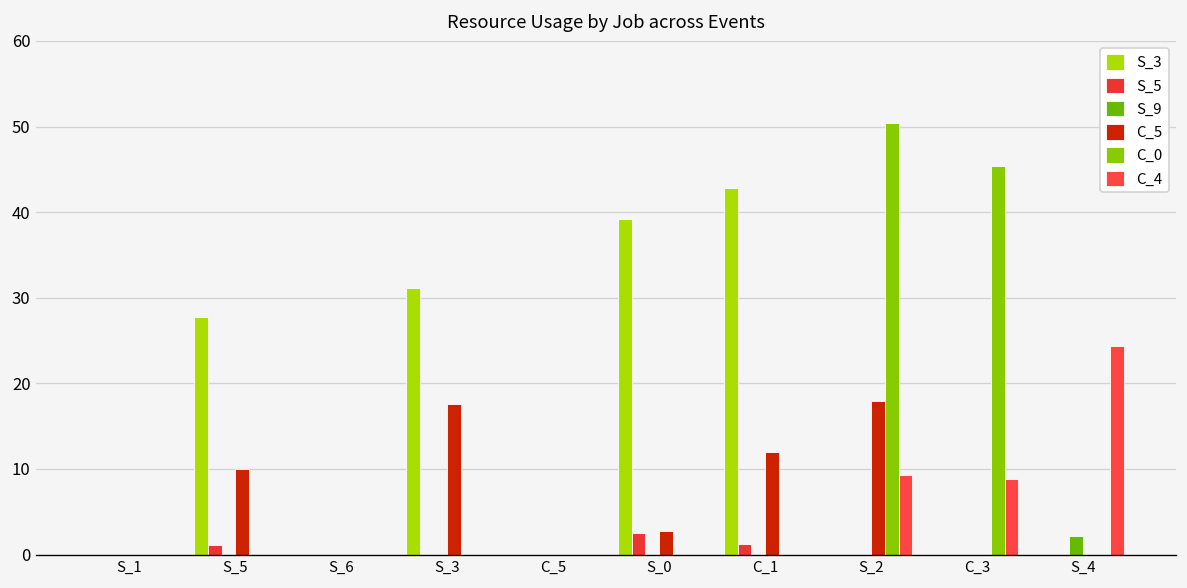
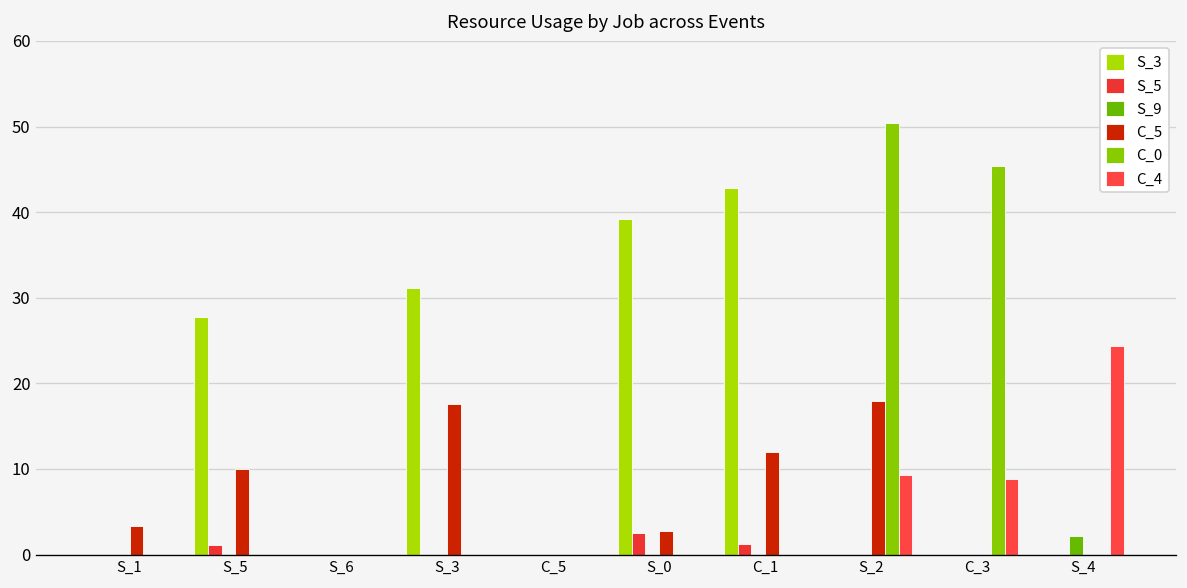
  {
    "C_5": {
-     "S_1": 0,
+     "S_1": 3,
      "S_5": 10,
      "S_6": 0,
      "S_3": 18,
      "C_5": 0,
      "S_0": 3,
      "C_1": 12,
      "S_2": 18,
      "C_3": 0,
      "S_4": 0
    }
  }
